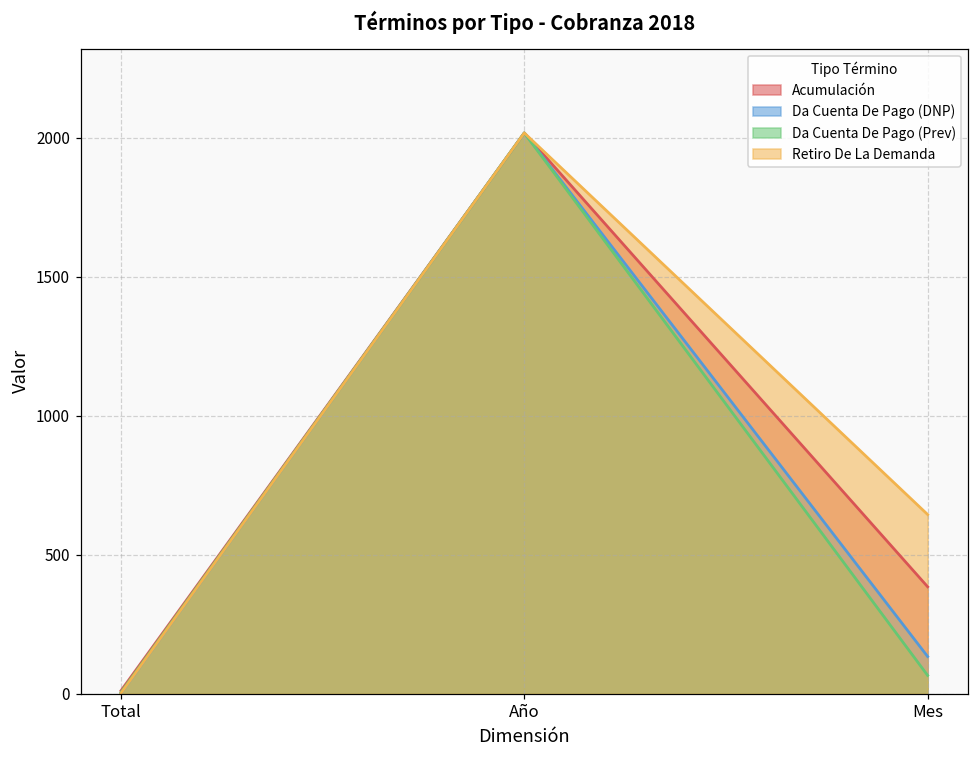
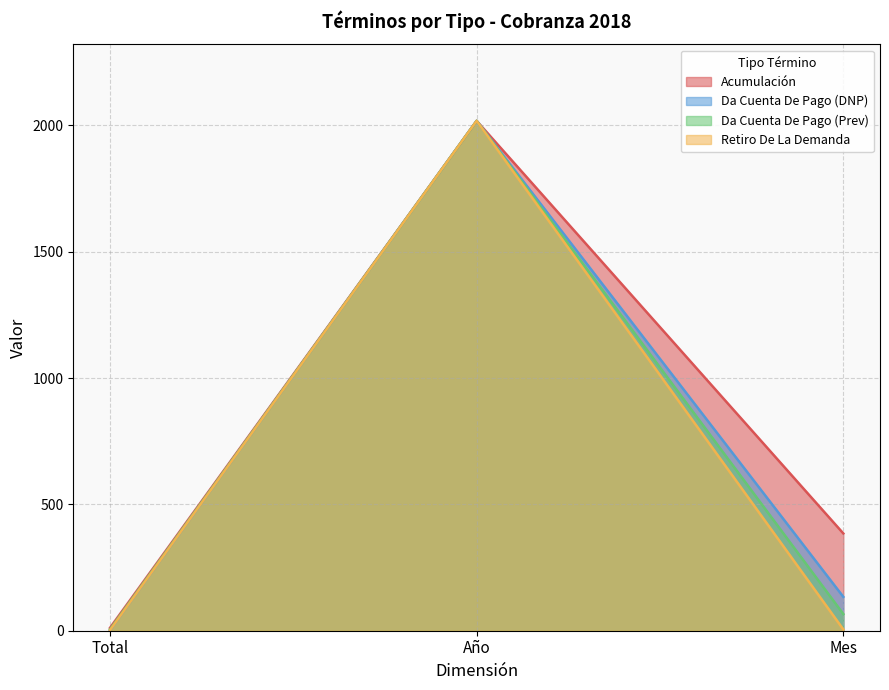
  {
    "Acumulación": {
      "Mes": 390
    },
    "Da Cuenta De Pago (DNP)": {
      "Mes": 130
    },
    "Da Cuenta De Pago (Prev)": {
      "Mes": 70
    },
    "Retiro De La Demanda": {
-     "Mes": 650
+     "Mes": 10
    }
  }
